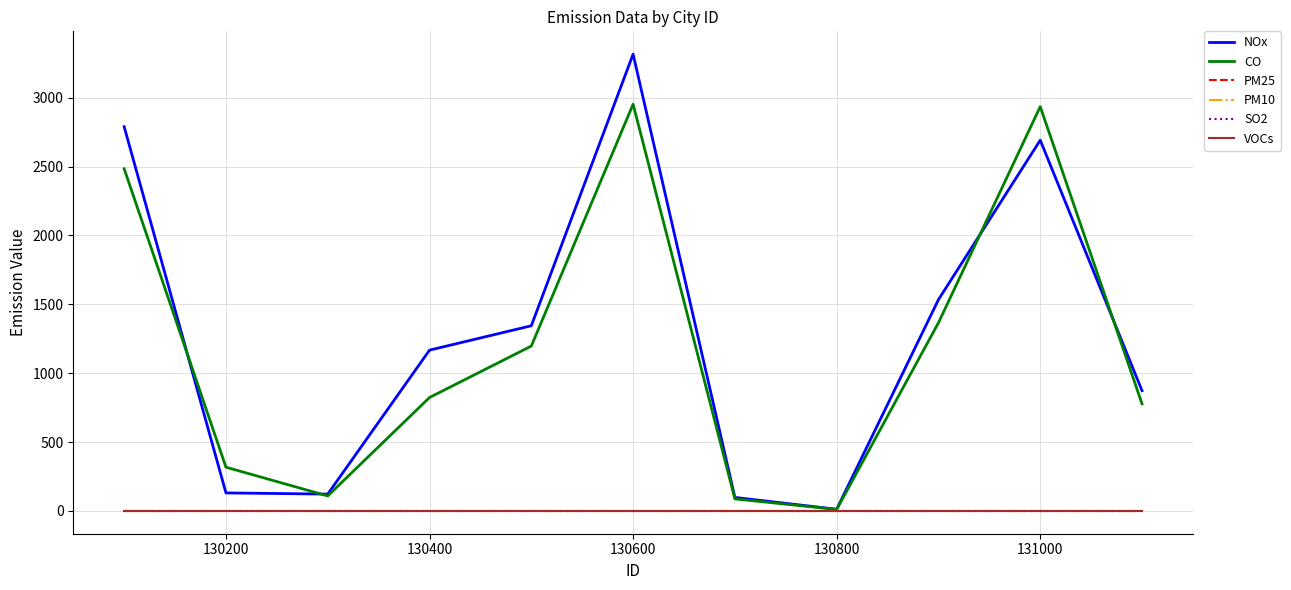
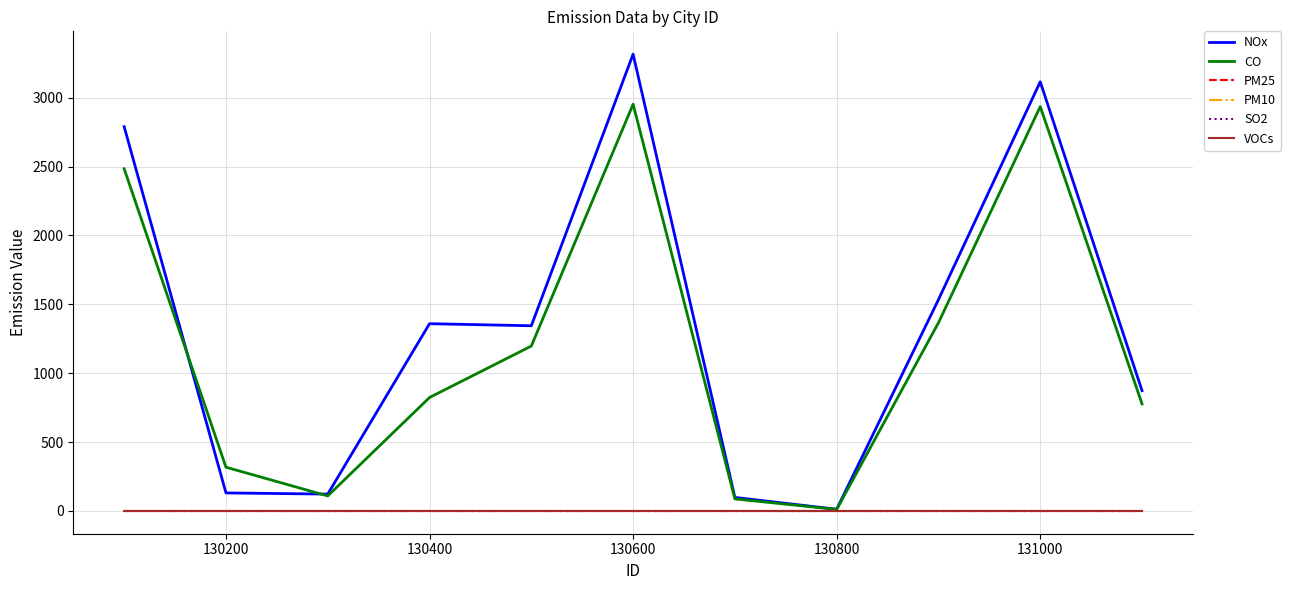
  {
    "NOx": {
      "130200": 130,
-     "130400": 1170,
+     "130400": 1360,
      "130600": 3320,
-     "131000": 2690
+     "131000": 3120
    },
    "CO": {
      "130200": 320,
      "130400": 820,
      "130600": 2950,
      "131000": 2940
    },
    "VOCs": {
      "130200": 0,
      "130400": 0,
      "130600": 0,
      "131000": 0
    }
  }
